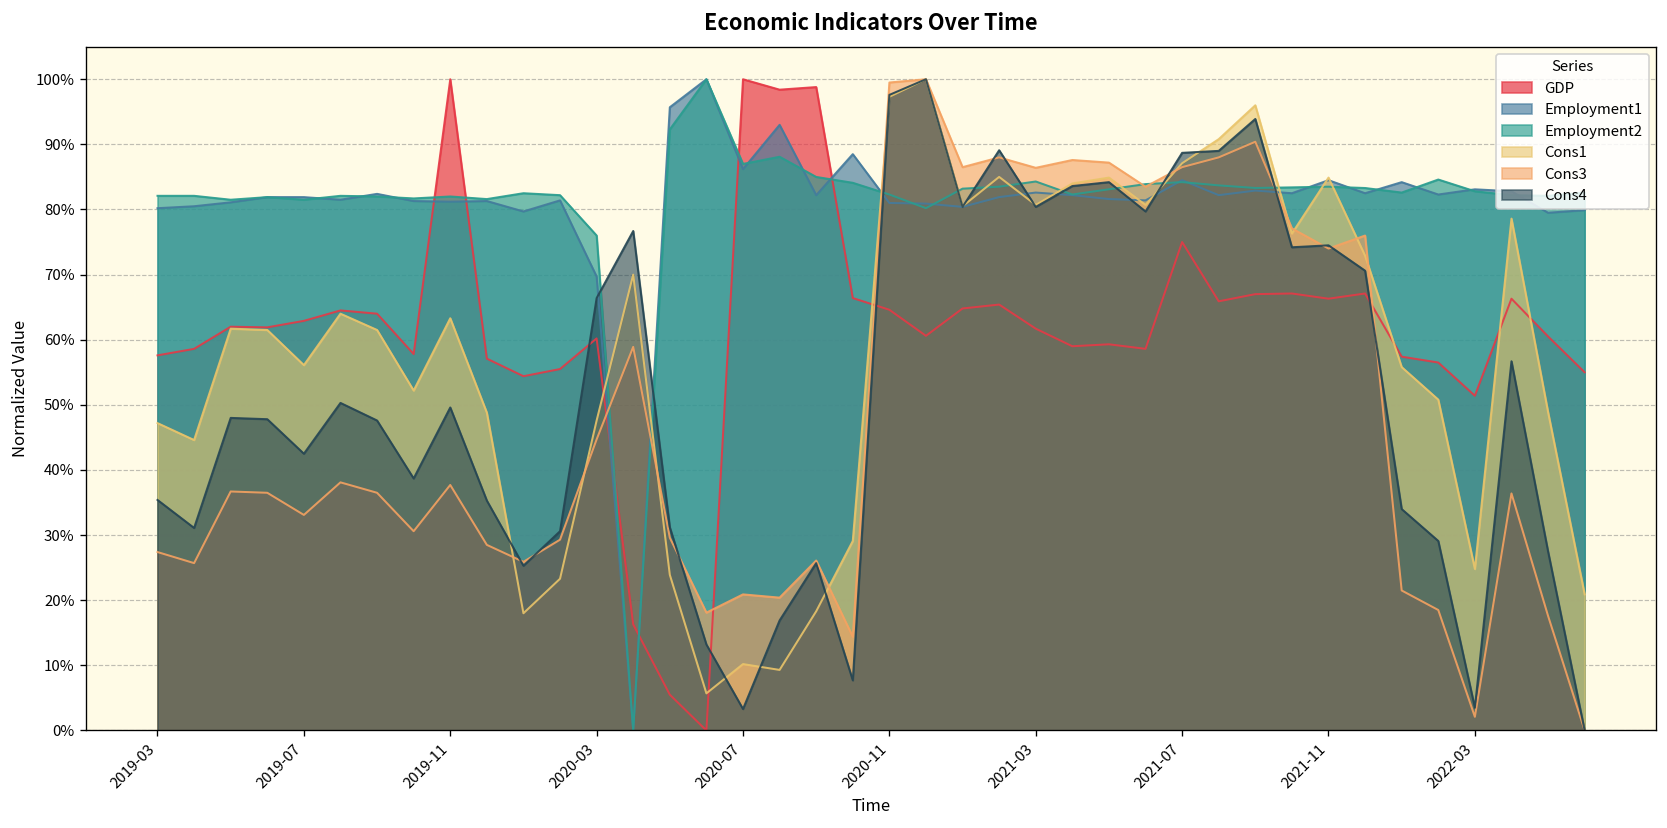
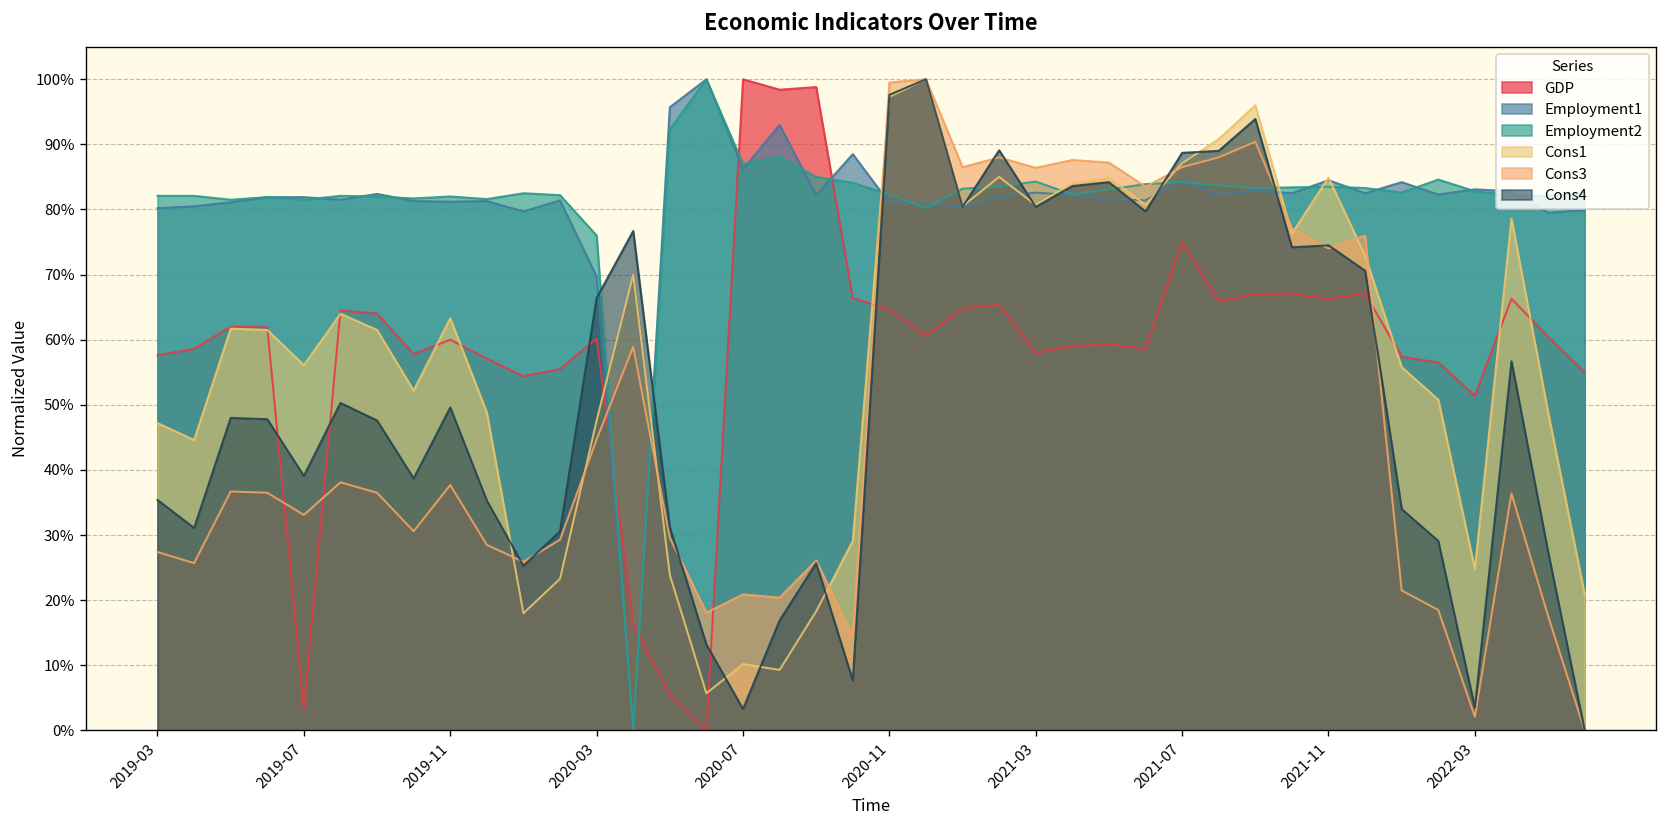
  {
    "GDP": {
      "2019-03": "58%",
-     "2019-07": "63%",
-     "2019-11": "100%",
+     "2019-07": "3%",
+     "2019-11": "60%",
      "2020-03": "60%",
      "2020-07": "100%",
      "2020-11": "65%",
-     "2021-03": "62%",
+     "2021-03": "58%",
      "2021-07": "75%",
      "2021-11": "66%",
      "2022-03": "51%"
    },
    "Cons4": {
      "2019-03": "35%",
-     "2019-07": "43%",
+     "2019-07": "39%",
      "2019-11": "50%",
      "2020-03": "66%",
      "2020-07": "3%",
      "2021-07": "89%",
      "2021-11": "75%",
      "2022-03": "4%"
    }
  }
